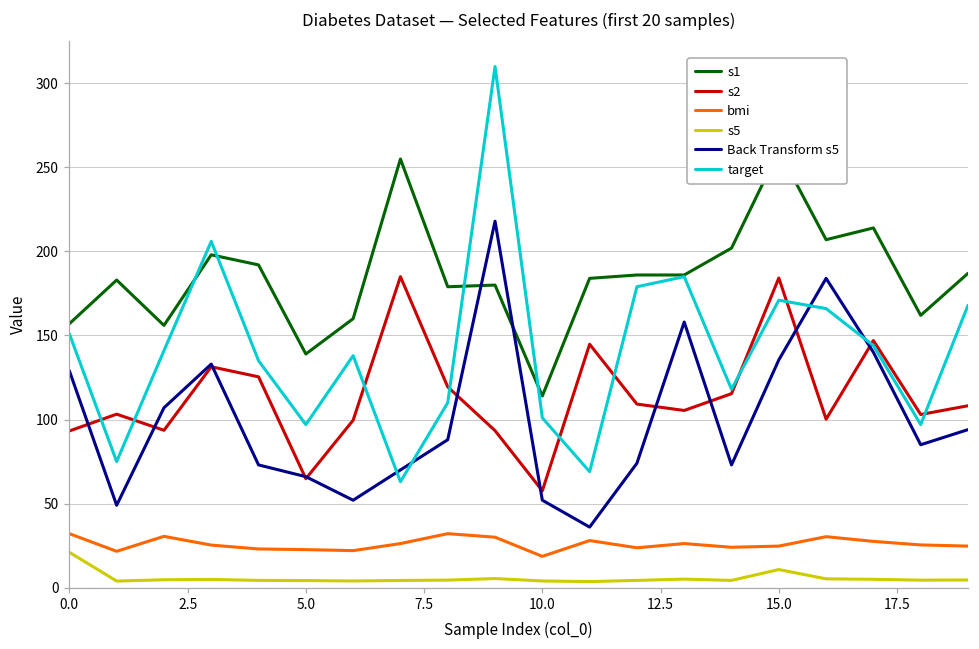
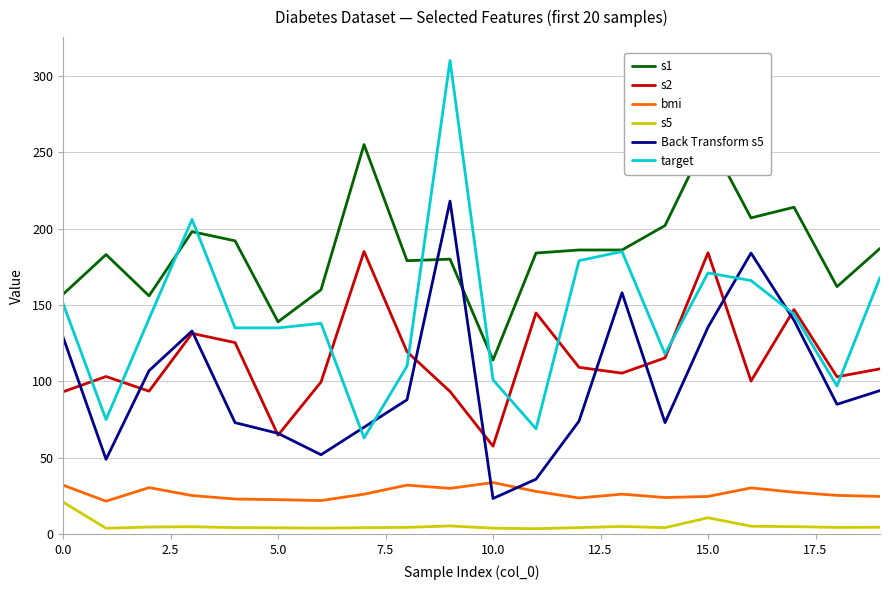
  {
    "s1": {
      "0.0": 157,
      "5.0": 139,
      "10.0": 114
    },
    "s2": {
      "0.0": 93,
      "10.0": 58,
      "15.0": 184
    },
    "bmi": {
      "0.0": 32,
      "5.0": 23,
-     "10.0": 19,
+     "10.0": 34,
      "15.0": 25
    },
    "s5": {
      "0.0": 21,
      "5.0": 4,
      "10.0": 4,
      "15.0": 11
    },
    "Back Transform s5": {
      "0.0": 129,
-     "10.0": 52,
+     "10.0": 23,
      "15.0": 135
    },
    "target": {
      "0.0": 151,
-     "5.0": 97,
+     "5.0": 135,
      "10.0": 101,
      "15.0": 171
    }
  }
